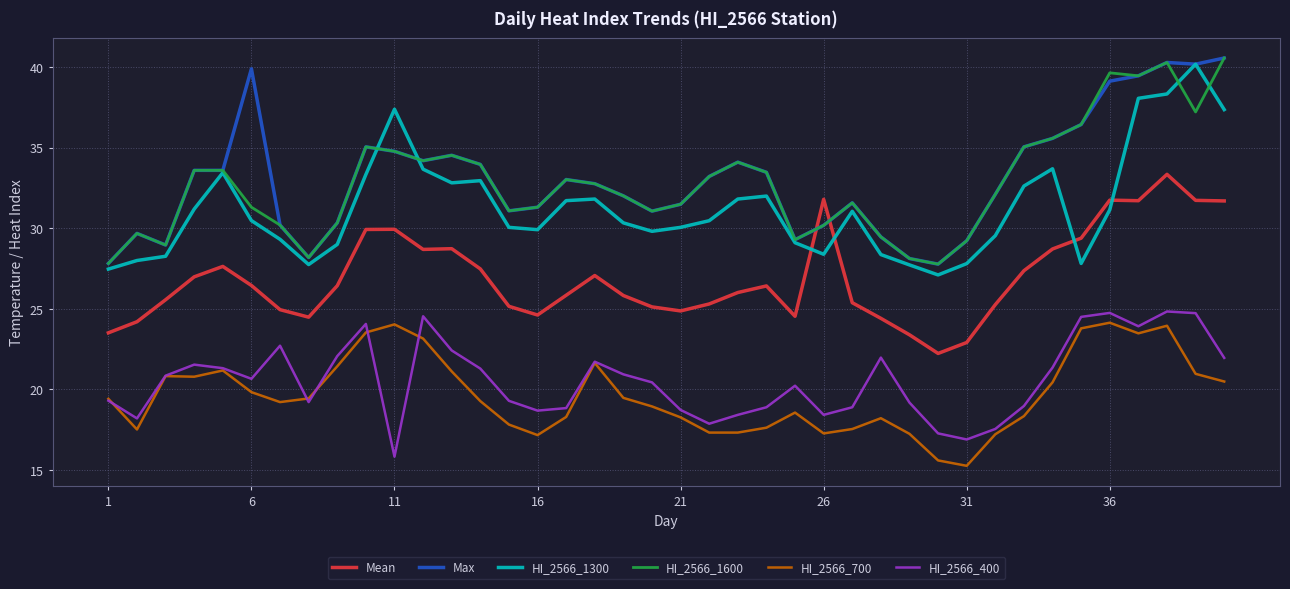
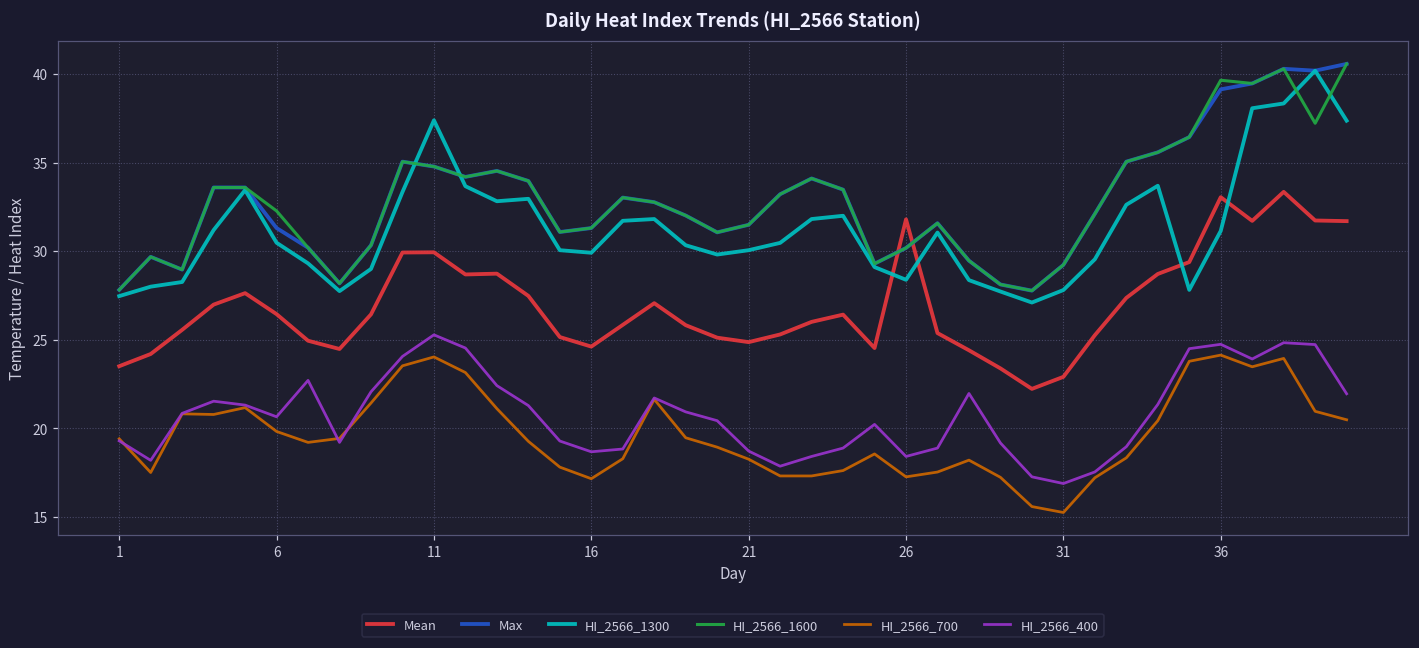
  {
    "Mean": {
      "1": 23.5,
      "6": 26.4,
      "11": 29.9,
      "16": 24.6,
      "21": 24.9,
      "26": 31.8,
      "31": 22.9,
-     "36": 31.7
+     "36": 33.0
    },
    "Max": {
-     "6": 39.9,
+     "6": 31.3,
      "36": 39.1
    },
    "HI_2566_1300": {
      "1": 27.5,
      "6": 30.5,
      "11": 37.4,
      "16": 29.9,
      "21": 30.1,
      "26": 28.4,
      "31": 27.8,
      "36": 31.1
    },
    "HI_2566_1600": {
-     "6": 31.3,
+     "6": 32.3,
      "36": 39.6
    },
    "HI_2566_700": {
      "6": 19.8,
      "11": 24.0,
      "16": 17.2,
      "21": 18.3,
      "26": 17.3,
      "31": 15.3,
      "36": 24.1
    },
    "HI_2566_400": {
      "6": 20.7,
-     "11": 15.8,
+     "11": 25.3,
      "16": 18.7,
      "21": 18.7,
      "26": 18.4,
      "31": 16.9,
      "36": 24.7
    }
  }
